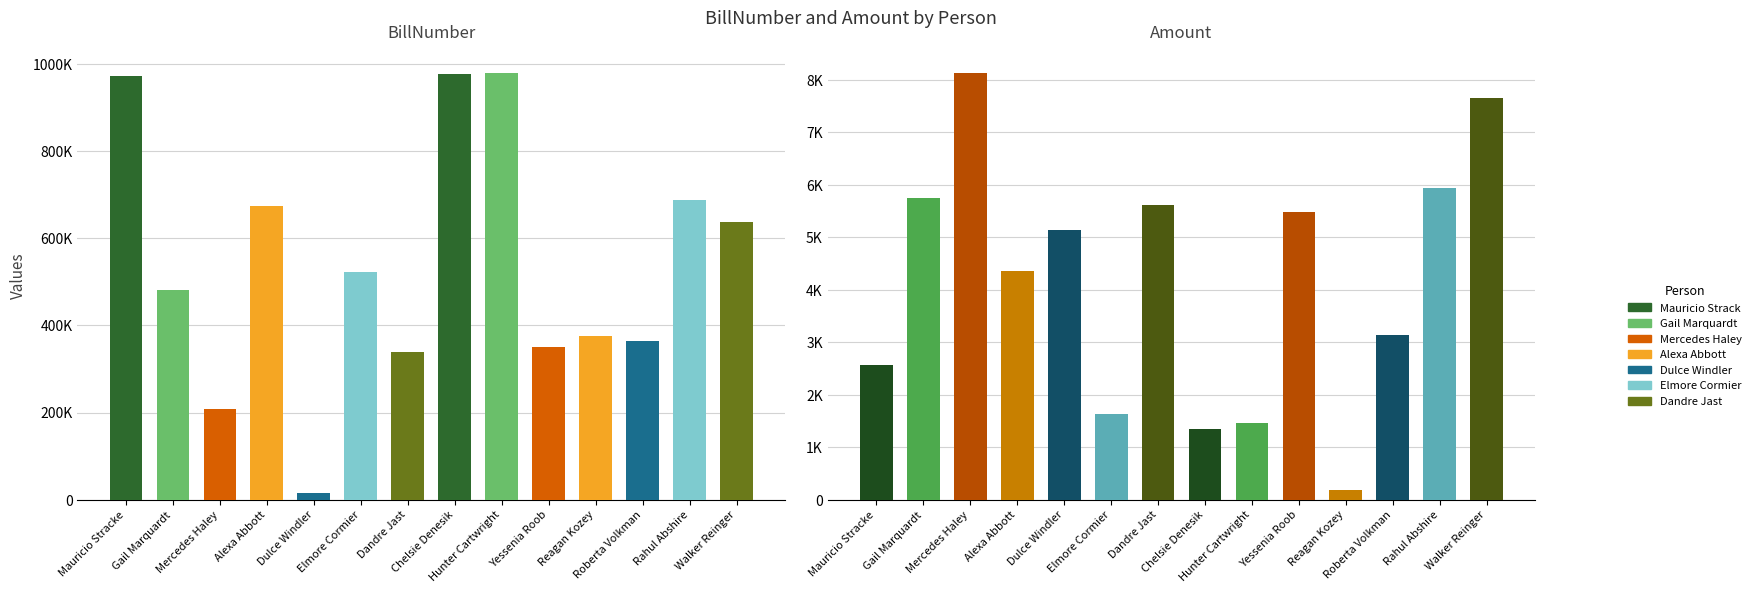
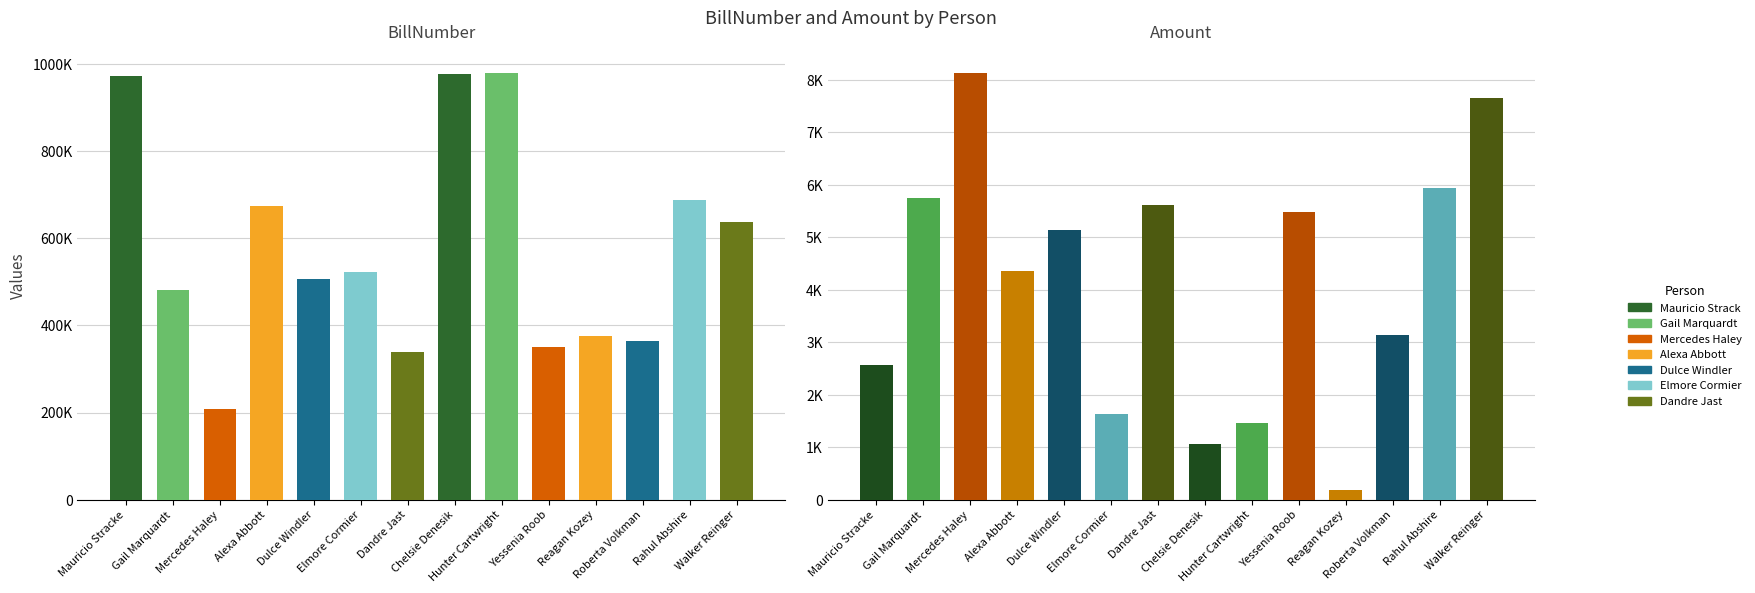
  {
    "BillNumber": {
      "Mauricio Stracke": 970000,
      "Gail Marquardt": 480000,
      "Mercedes Haley": 210000,
      "Alexa Abbott": 670000,
-     "Dulce Windler": 10000,
+     "Dulce Windler": 510000,
      "Elmore Cormier": 520000,
      "Dandre Jast": 340000,
      "Chelsie Denesik": 980000,
      "Hunter Cartwright": 980000,
      "Yessenia Roob": 350000,
      "Reagan Kozey": 370000,
      "Roberta Volkman": 370000,
      "Rahul Abshire": 690000,
      "Walker Reinger": 640000
    },
    "Amount": {
      "Mauricio Stracke": 2600,
      "Gail Marquardt": 5700,
      "Mercedes Haley": 8100,
      "Alexa Abbott": 4300,
      "Dulce Windler": 5100,
      "Elmore Cormier": 1600,
      "Dandre Jast": 5600,
-     "Chelsie Denesik": 1300,
+     "Chelsie Denesik": 1100,
      "Hunter Cartwright": 1500,
      "Yessenia Roob": 5500,
      "Reagan Kozey": 200,
      "Roberta Volkman": 3100,
      "Rahul Abshire": 5900,
      "Walker Reinger": 7700
    }
  }
